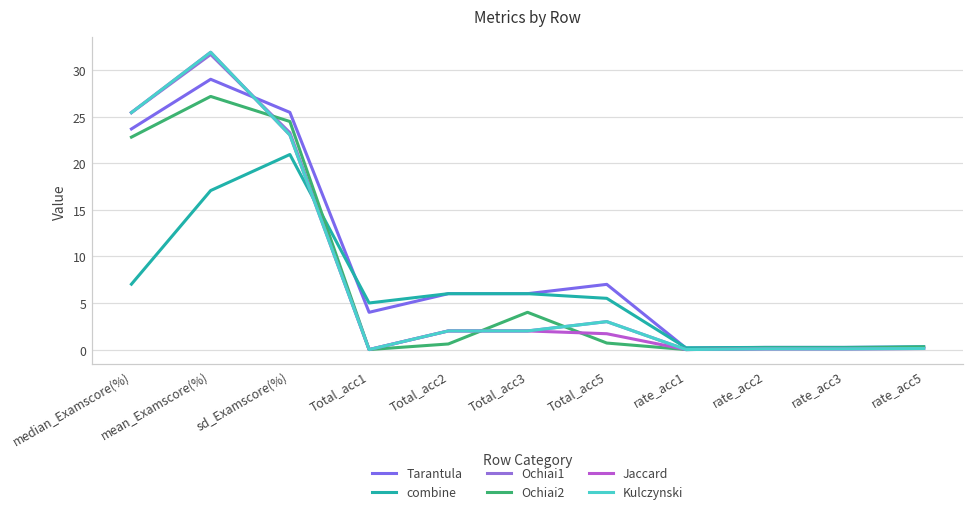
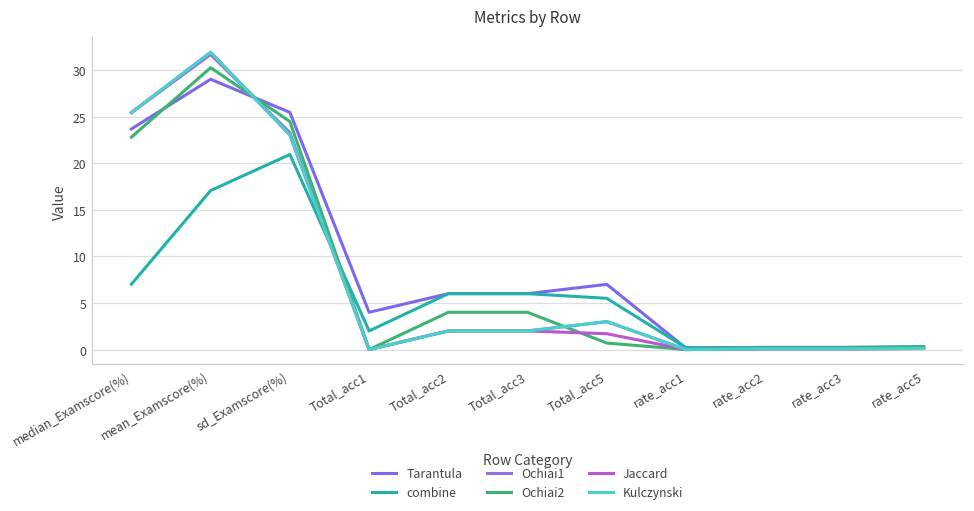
  {
    "combine": {
      "median_Examscore(%)": 7,
      "mean_Examscore(%)": 17,
      "sd_Examscore(%)": 21,
-     "Total_acc1": 5,
+     "Total_acc1": 2,
      "Total_acc5": 6
    },
    "Ochiai2": {
      "median_Examscore(%)": 23,
-     "mean_Examscore(%)": 27,
+     "mean_Examscore(%)": 30,
      "sd_Examscore(%)": 24,
-     "Total_acc2": 1,
+     "Total_acc2": 4,
      "Total_acc3": 4,
      "Total_acc5": 1
    }
  }
